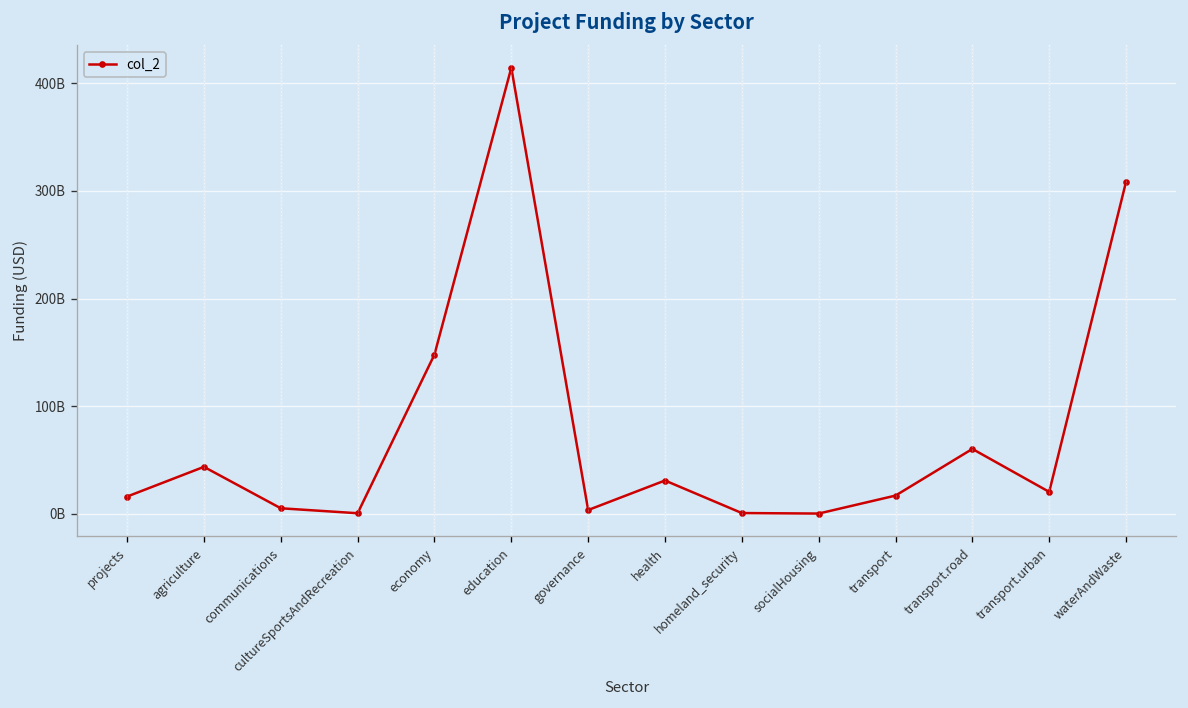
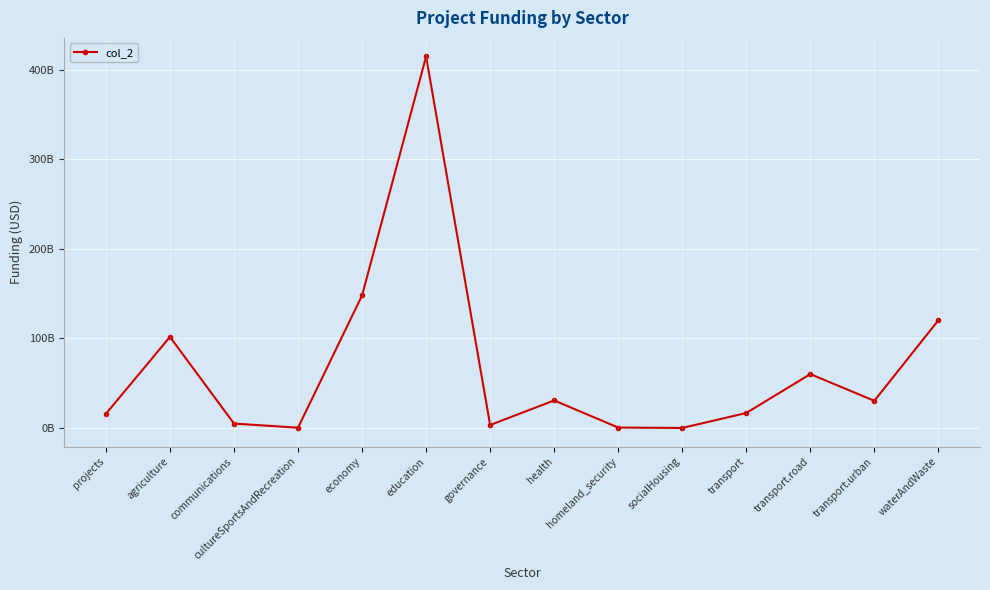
  {
    "projects": 20000000000,
-   "agriculture": 40000000000,
+   "agriculture": 100000000000,
    "communications": 0,
    "cultureSportsAndRecreation": 0,
    "economy": 150000000000,
    "education": 410000000000,
    "governance": 0,
    "health": 30000000000,
    "homeland_security": 0,
    "socialHousing": 0,
    "transport": 20000000000,
    "transport.road": 60000000000,
-   "transport.urban": 20000000000,
-   "waterAndWaste": 310000000000
+   "transport.urban": 30000000000,
+   "waterAndWaste": 120000000000
  }
